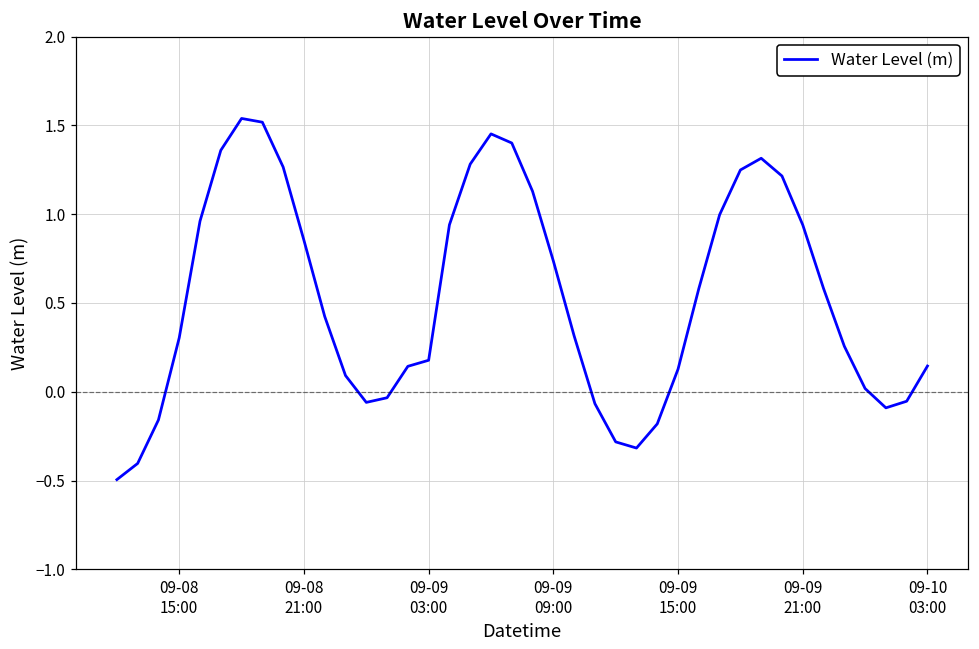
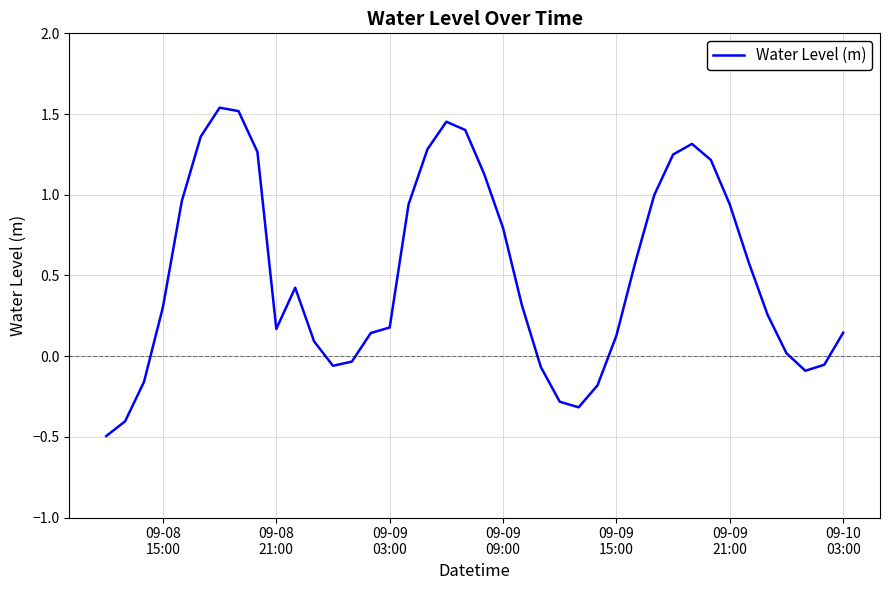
  {
    "09-08 15:00": 0.30,
-   "09-08 21:00": 0.85,
+   "09-08 21:00": 0.17,
    "09-09 03:00": 0.18,
-   "09-09 09:00": 0.74,
+   "09-09 09:00": 0.79,
    "09-09 15:00": 0.13,
    "09-09 21:00": 0.94,
    "09-10 03:00": 0.14
  }
